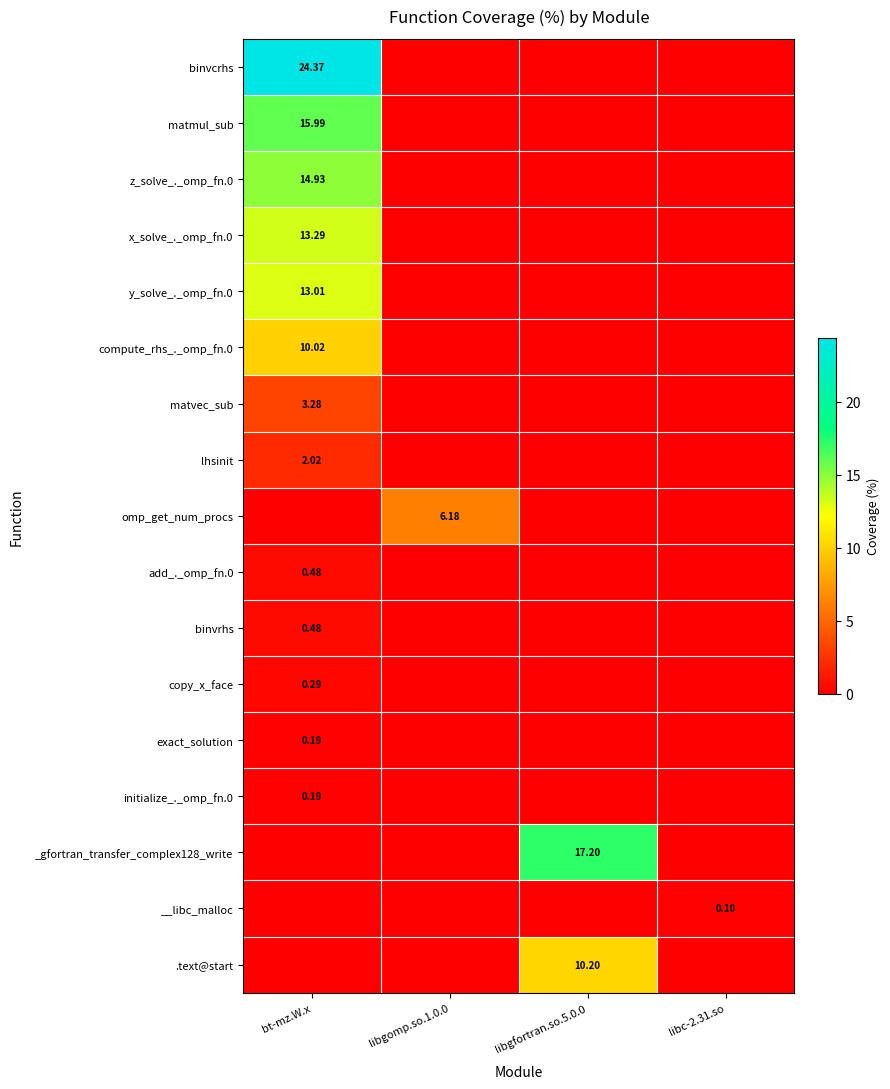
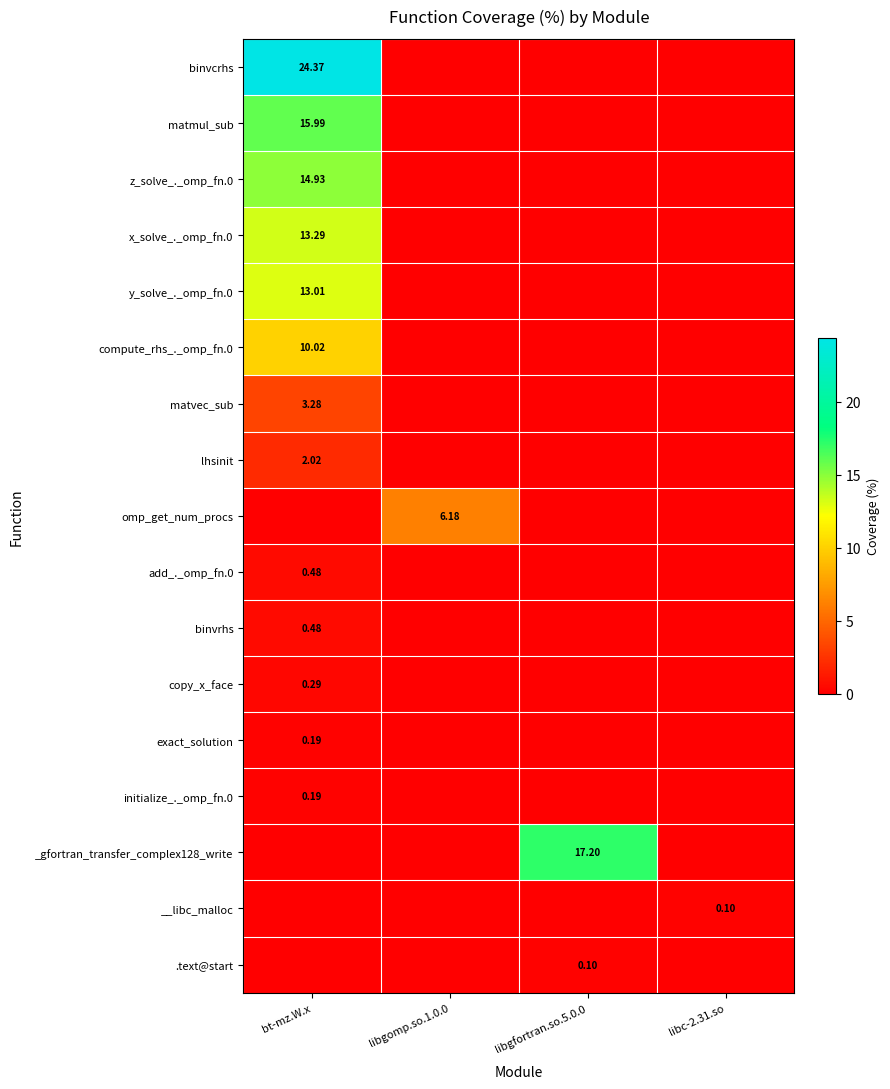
  {
    "binvcrhs": {
      "bt-mz.W.x": 24.37
    },
    "matmul_sub": {
      "bt-mz.W.x": 15.99
    },
    "z_solve_._omp_fn.0": {
      "bt-mz.W.x": 14.93
    },
    "x_solve_._omp_fn.0": {
      "bt-mz.W.x": 13.29
    },
    "y_solve_._omp_fn.0": {
      "bt-mz.W.x": 13.01
    },
    "compute_rhs_._omp_fn.0": {
      "bt-mz.W.x": 10.02
    },
    "matvec_sub": {
      "bt-mz.W.x": 3.28
    },
    "lhsinit": {
      "bt-mz.W.x": 2.02
    },
    "omp_get_num_procs": {
      "libgomp.so.1.0.0": 6.18
    },
    "add_._omp_fn.0": {
      "bt-mz.W.x": 0.48
    },
    "binvrhs": {
      "bt-mz.W.x": 0.48
    },
    "copy_x_face": {
      "bt-mz.W.x": 0.29
    },
    "exact_solution": {
      "bt-mz.W.x": 0.19
    },
    "initialize_._omp_fn.0": {
      "bt-mz.W.x": 0.19
    },
    "_gfortran_transfer_complex128_write": {
      "libgfortran.so.5.0.0": 17.20
    },
    "__libc_malloc": {
      "libc-2.31.so": 0.10
    },
    ".text@start": {
-     "libgfortran.so.5.0.0": 10.20
+     "libgfortran.so.5.0.0": 0.10
    }
  }
